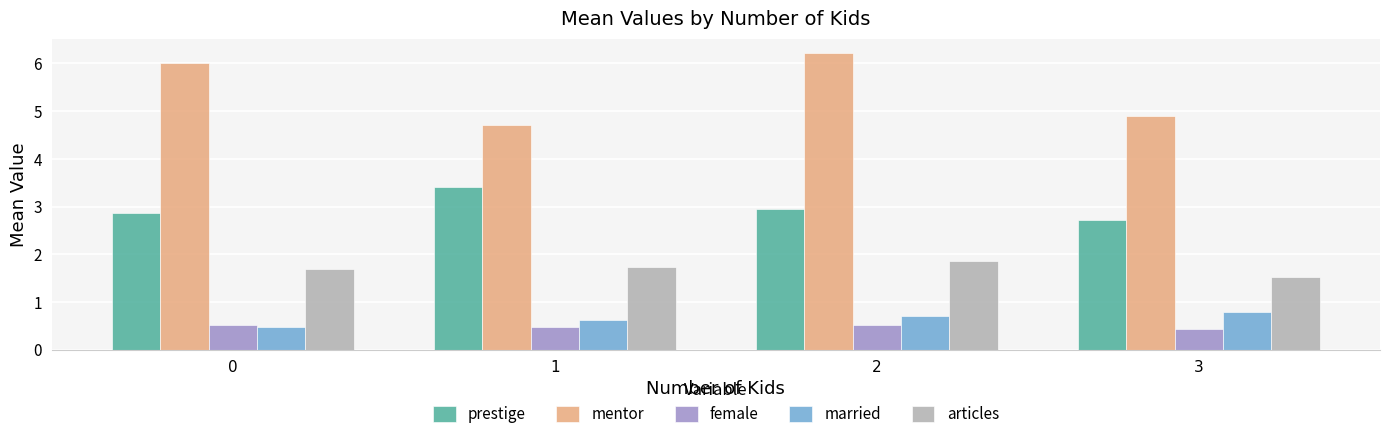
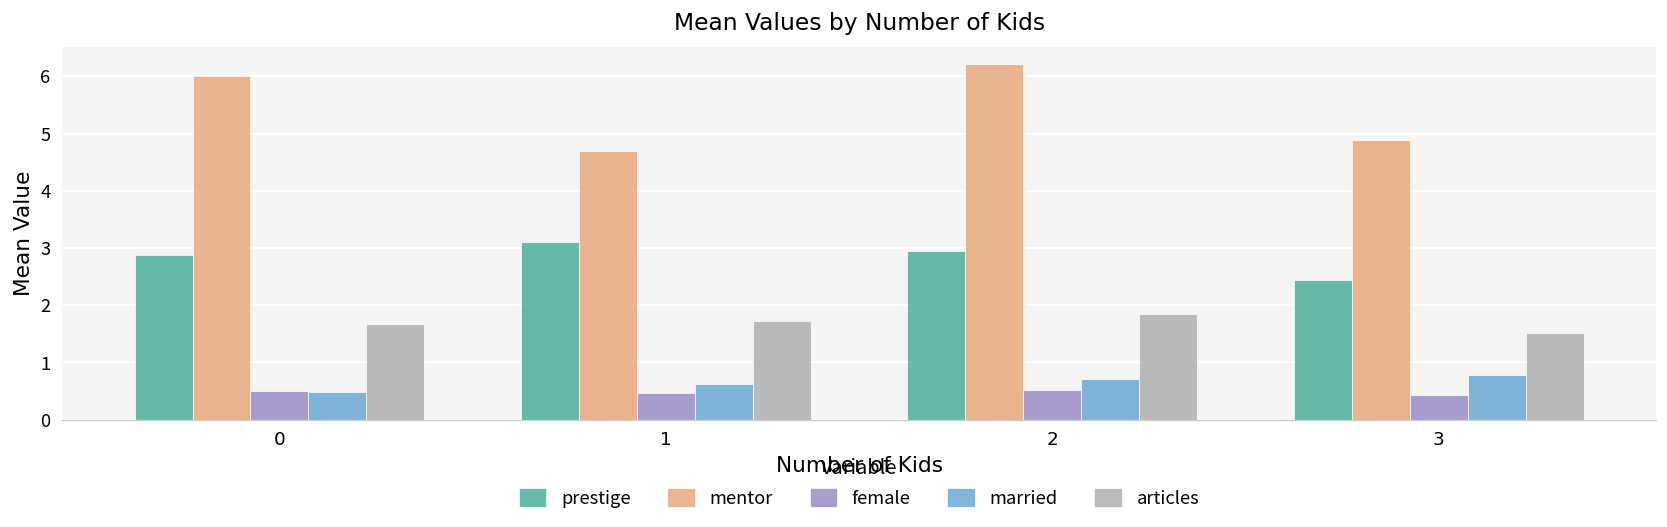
  {
    "prestige": {
      "0": 2.9,
-     "1": 3.4,
+     "1": 3.1,
      "2": 3.0,
-     "3": 2.7
+     "3": 2.4
    },
    "mentor": {
      "0": 6.0,
      "1": 4.7,
      "2": 6.2,
      "3": 4.9
    }
  }
